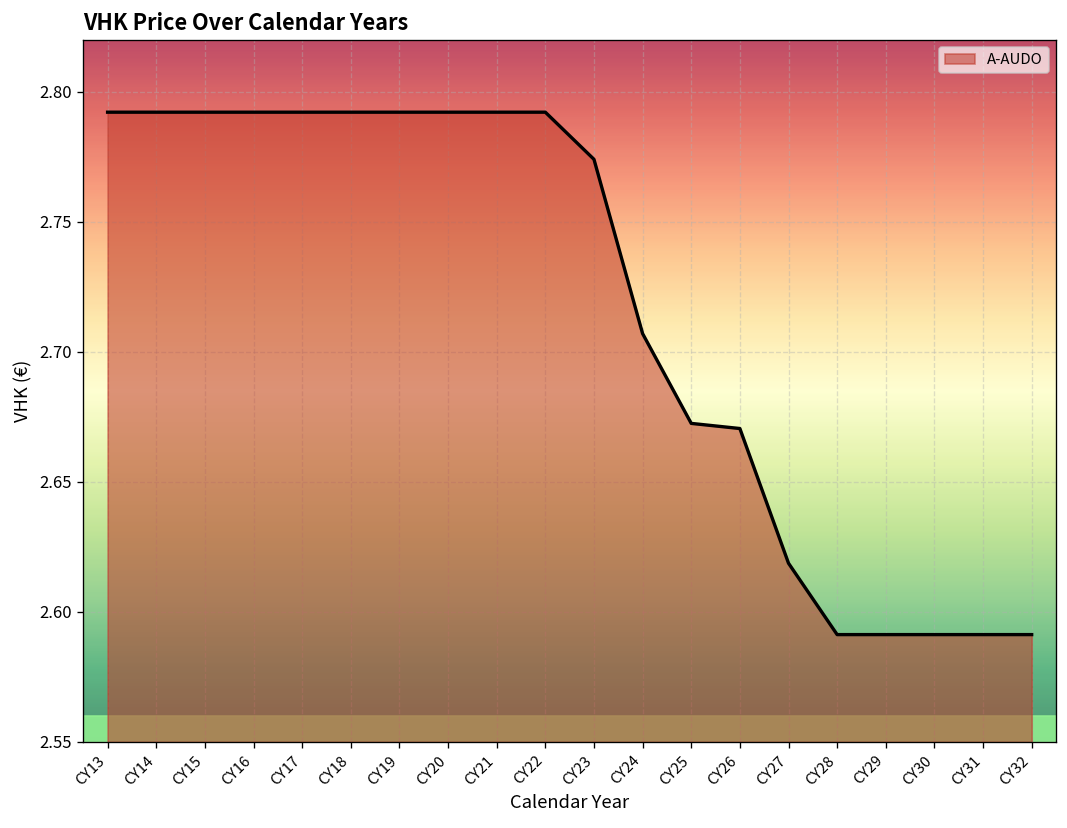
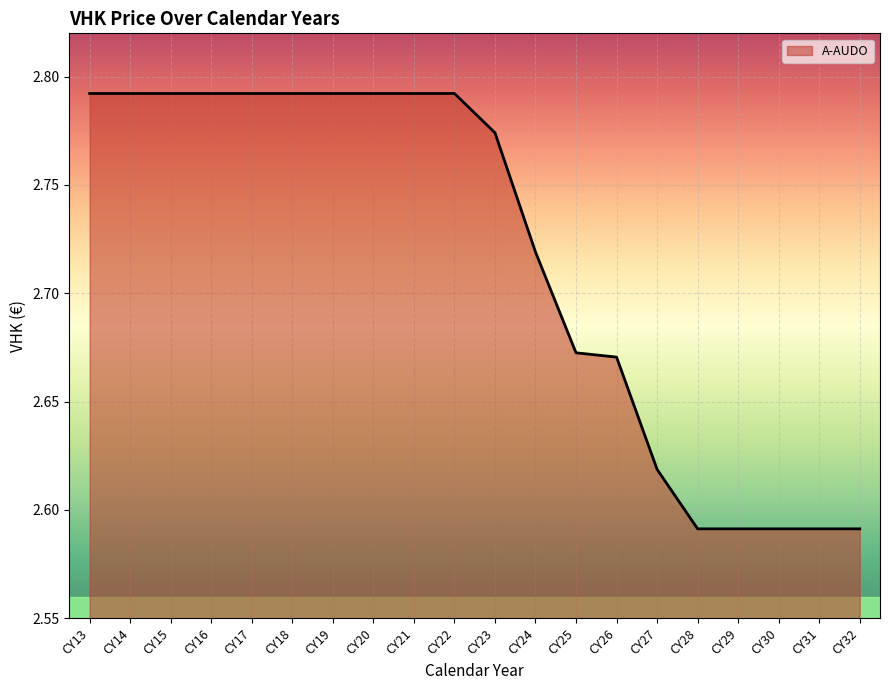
  {
    "CY13": 2.792,
    "CY14": 2.792,
    "CY15": 2.792,
    "CY16": 2.792,
    "CY17": 2.792,
    "CY18": 2.792,
    "CY19": 2.792,
    "CY20": 2.792,
    "CY21": 2.792,
    "CY22": 2.792,
    "CY23": 2.774,
-   "CY24": 2.707,
+   "CY24": 2.719,
    "CY25": 2.673,
    "CY26": 2.671,
    "CY27": 2.619,
    "CY28": 2.591,
    "CY29": 2.591,
    "CY30": 2.591,
    "CY31": 2.591,
    "CY32": 2.591
  }
